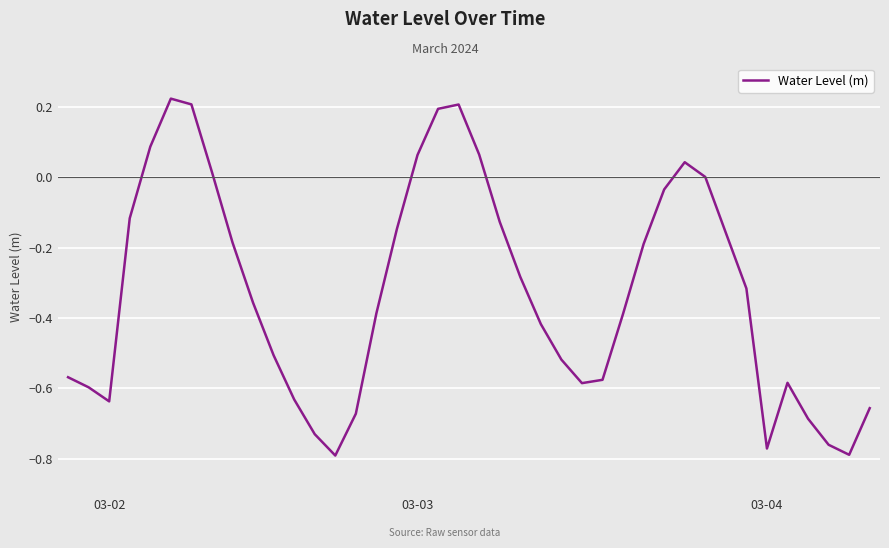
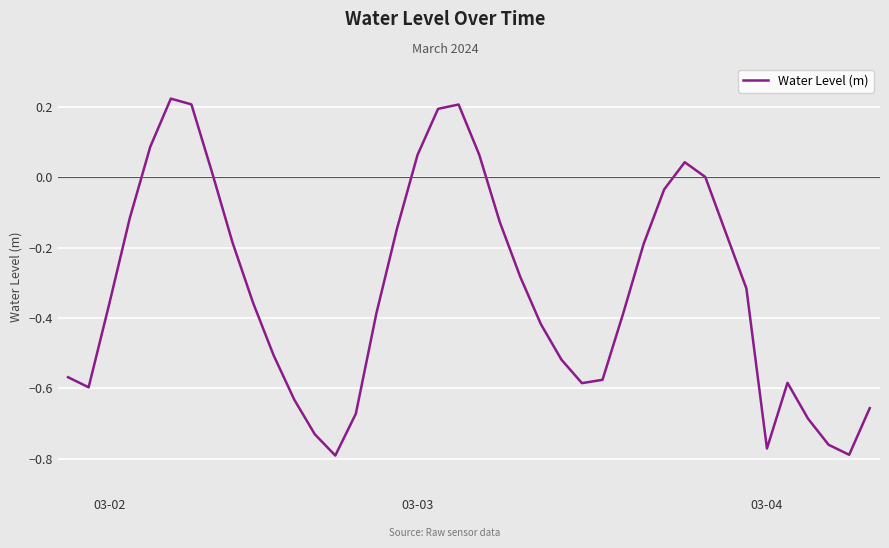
  {
-   "03-02": -0.64,
+   "03-02": -0.36,
    "03-03": 0.06,
    "03-04": -0.77
  }
